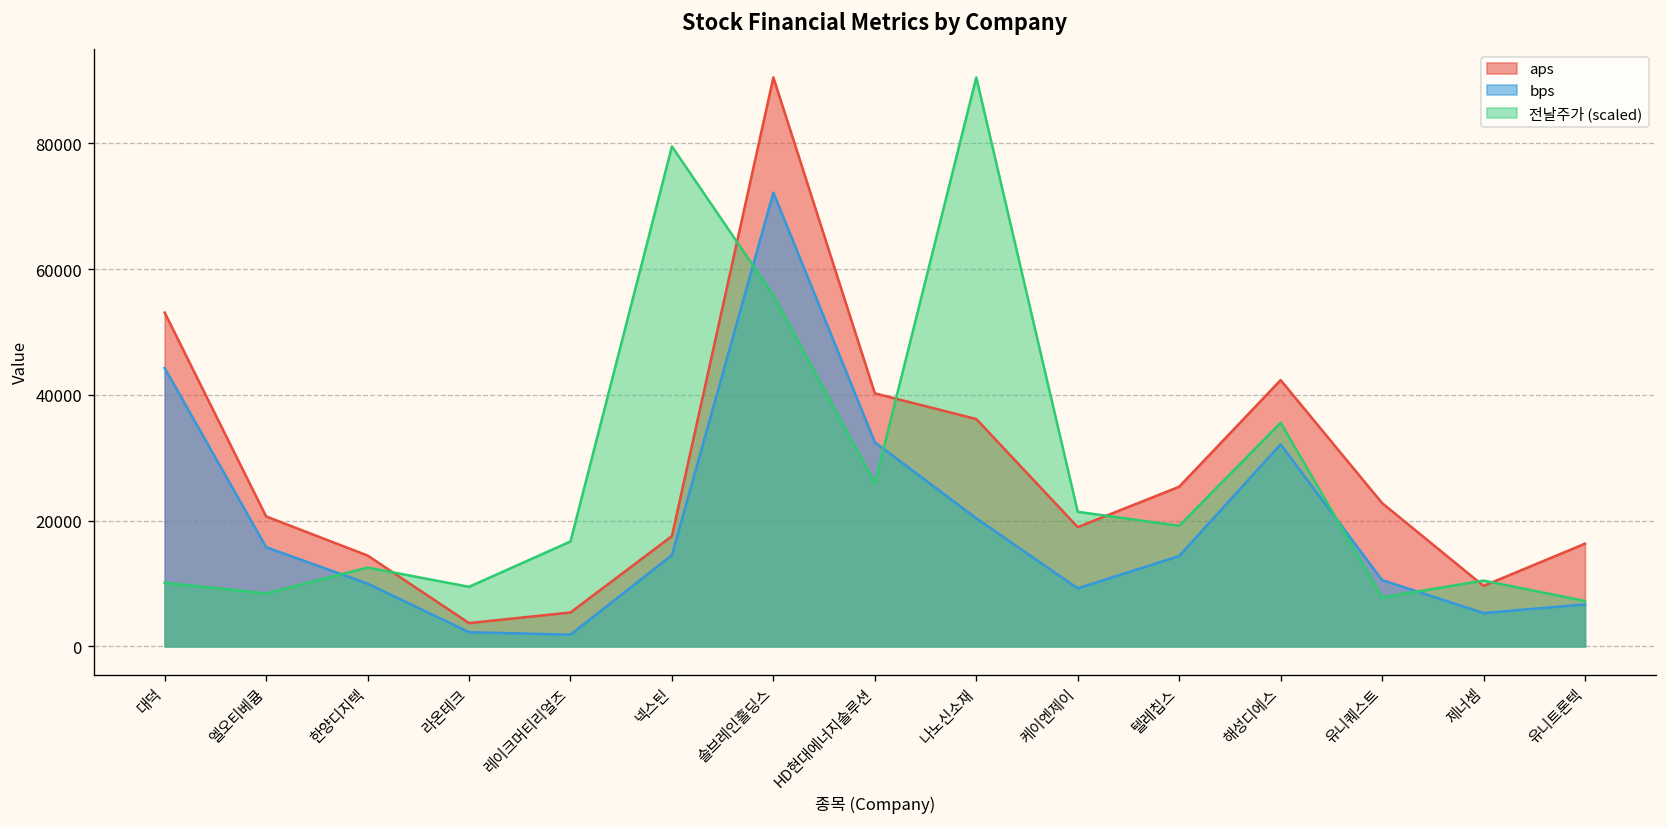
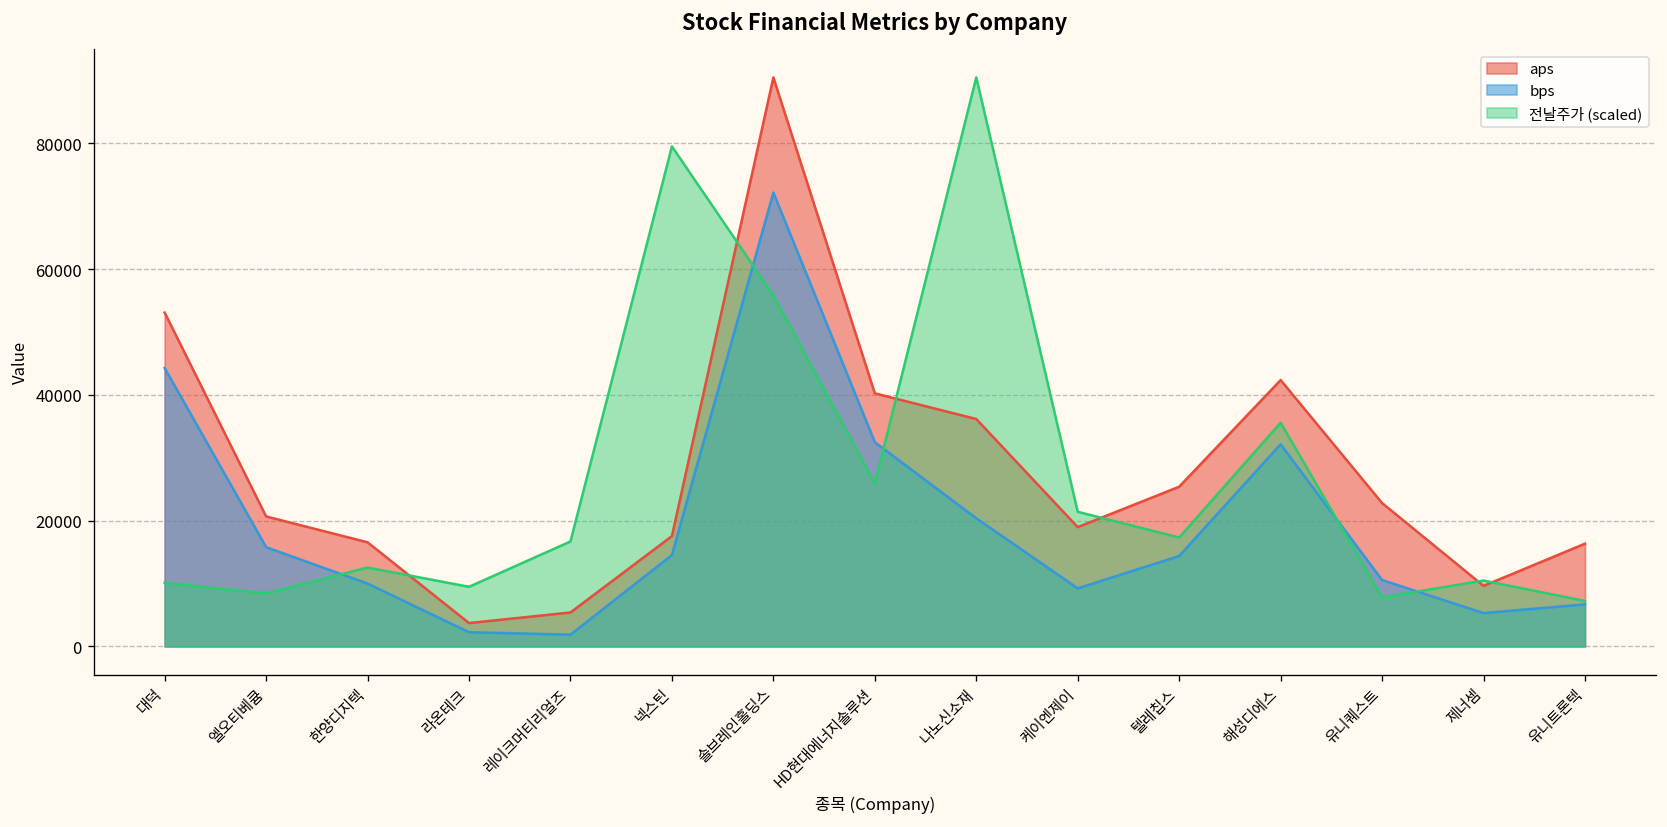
  {
    "aps": {
      "대덕": 53000,
      "엘오티베큠": 21000,
-     "한양디지텍": 14000,
+     "한양디지텍": 17000,
      "라온테크": 4000,
      "레이크머티리얼즈": 5000,
      "넥스틴": 18000,
      "솔브레인홀딩스": 91000,
      "HD현대에너지솔루션": 40000,
      "나노신소재": 36000,
      "케이엔제이": 19000,
      "텔레칩스": 25000,
      "해성디에스": 42000,
      "유니퀘스트": 23000,
      "제너셈": 10000,
      "유니트론텍": 16000
    },
    "bps": {
      "대덕": 44000,
      "엘오티베큠": 16000,
      "한양디지텍": 10000,
      "라온테크": 2000,
      "레이크머티리얼즈": 2000,
      "넥스틴": 15000,
      "솔브레인홀딩스": 72000,
      "HD현대에너지솔루션": 32000,
      "나노신소재": 20000,
      "케이엔제이": 9000,
      "텔레칩스": 14000,
      "해성디에스": 32000,
      "유니퀘스트": 11000,
      "제너셈": 5000,
      "유니트론텍": 7000
    },
    "전날주가 (scaled)": {
      "대덕": 10000,
      "엘오티베큠": 8000,
      "한양디지텍": 13000,
      "라온테크": 9000,
      "레이크머티리얼즈": 17000,
      "넥스틴": 80000,
      "솔브레인홀딩스": 56000,
      "HD현대에너지솔루션": 26000,
      "나노신소재": 91000,
      "케이엔제이": 21000,
-     "텔레칩스": 19000,
+     "텔레칩스": 17000,
      "해성디에스": 36000,
      "유니퀘스트": 8000,
      "제너셈": 10000,
      "유니트론텍": 7000
    }
  }
